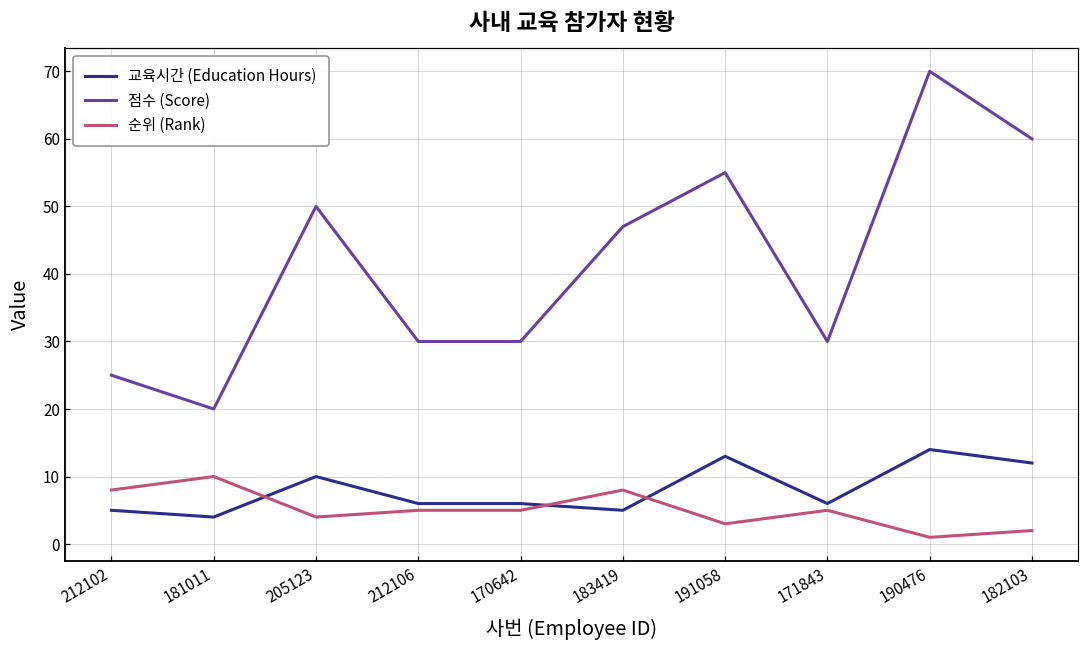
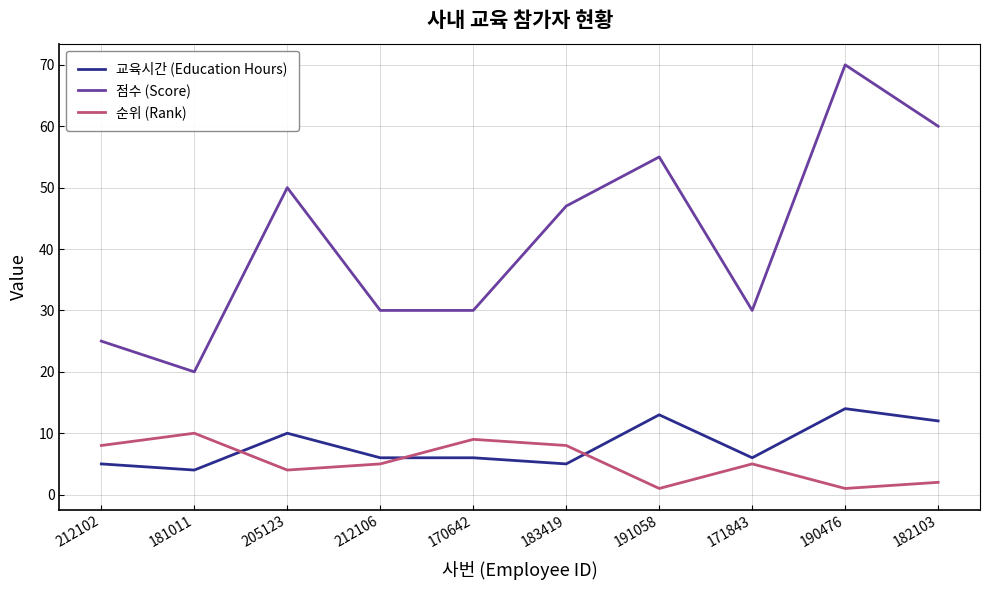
  {
    "교육시간 (Education Hours)": {
      "212102": 5,
      "181011": 4,
      "205123": 10,
      "212106": 6,
      "170642": 6,
      "183419": 5,
      "191058": 13,
      "171843": 6,
      "190476": 14,
      "182103": 12
    },
    "점수 (Score)": {
      "212102": 25,
      "181011": 20,
      "205123": 50,
      "212106": 30,
      "170642": 30,
      "183419": 47,
      "191058": 55,
      "171843": 30,
      "190476": 70,
      "182103": 60
    },
    "순위 (Rank)": {
      "212102": 8,
      "181011": 10,
      "205123": 4,
      "212106": 5,
-     "170642": 5,
+     "170642": 9,
      "183419": 8,
-     "191058": 3,
+     "191058": 1,
      "171843": 5,
      "190476": 1,
      "182103": 2
    }
  }
